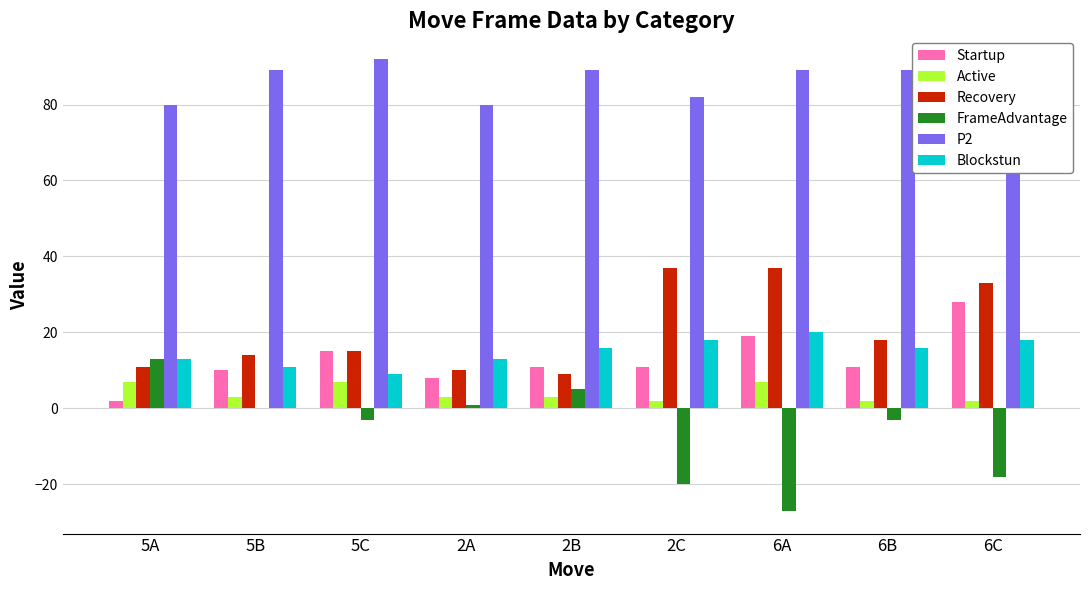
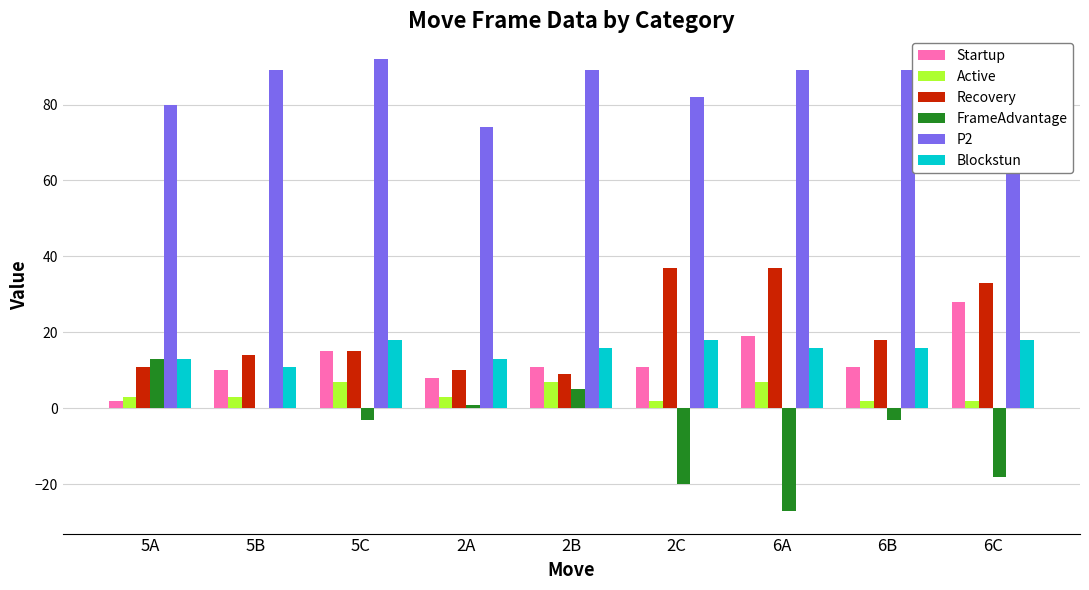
  {
    "Startup": {
      "5A": 2,
      "5B": 10,
      "5C": 15,
      "2A": 8,
      "2B": 11,
      "2C": 11,
      "6A": 19,
      "6B": 11,
      "6C": 28
    },
    "Active": {
-     "5A": 7,
+     "5A": 3,
      "5B": 3,
      "5C": 7,
      "2A": 3,
-     "2B": 3,
+     "2B": 7,
      "2C": 2,
      "6A": 7,
      "6B": 2,
      "6C": 2
    },
    "Recovery": {
      "5A": 11,
      "5B": 14,
      "5C": 15,
      "2A": 10,
      "2B": 9,
      "2C": 37,
      "6A": 37,
      "6B": 18,
      "6C": 33
    },
    "FrameAdvantage": {
      "5A": 13,
      "5B": 0,
      "5C": -3,
      "2A": 1,
      "2B": 5,
      "2C": -20,
      "6A": -27,
      "6B": -3,
      "6C": -18
    },
    "P2": {
      "5A": 80,
      "5B": 89,
      "5C": 92,
-     "2A": 80,
+     "2A": 74,
      "2B": 89,
      "2C": 82,
      "6A": 89,
      "6B": 89
    },
    "Blockstun": {
      "5A": 13,
      "5B": 11,
-     "5C": 9,
+     "5C": 18,
      "2A": 13,
      "2B": 16,
      "2C": 18,
-     "6A": 20,
+     "6A": 16,
      "6B": 16,
      "6C": 18
    }
  }
